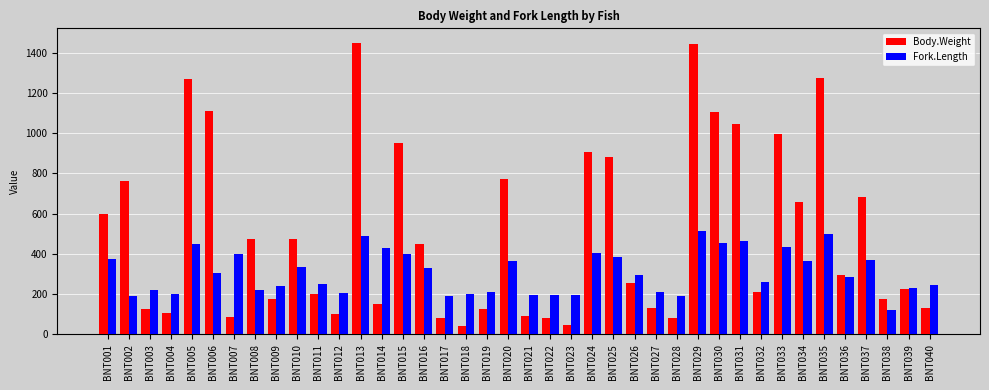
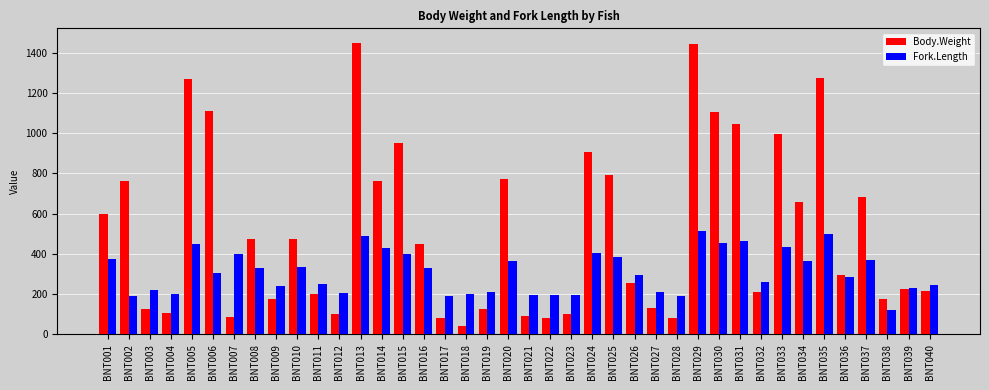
  {
    "Body.Weight": {
      "BNT001": 600,
      "BNT002": 760,
      "BNT003": 130,
      "BNT004": 110,
      "BNT005": 1270,
      "BNT006": 1110,
      "BNT007": 90,
      "BNT008": 470,
      "BNT009": 180,
      "BNT010": 470,
      "BNT011": 200,
      "BNT012": 100,
      "BNT013": 1450,
-     "BNT014": 150,
+     "BNT014": 760,
      "BNT015": 950,
      "BNT016": 450,
      "BNT017": 80,
      "BNT018": 40,
      "BNT019": 130,
      "BNT020": 770,
      "BNT021": 90,
      "BNT022": 80,
-     "BNT023": 50,
+     "BNT023": 100,
      "BNT024": 900,
-     "BNT025": 880,
+     "BNT025": 790,
      "BNT026": 260,
      "BNT027": 130,
      "BNT028": 80,
      "BNT029": 1450,
      "BNT030": 1100,
      "BNT031": 1050,
      "BNT032": 210,
      "BNT033": 1000,
      "BNT034": 660,
      "BNT035": 1270,
      "BNT036": 300,
      "BNT037": 690,
      "BNT038": 170,
      "BNT039": 220,
-     "BNT040": 130
+     "BNT040": 210
    },
    "Fork.Length": {
      "BNT001": 380,
      "BNT002": 190,
      "BNT003": 220,
      "BNT004": 200,
      "BNT005": 450,
      "BNT006": 310,
      "BNT007": 400,
-     "BNT008": 220,
+     "BNT008": 330,
      "BNT009": 240,
      "BNT010": 340,
      "BNT011": 250,
      "BNT012": 210,
      "BNT013": 490,
      "BNT014": 430,
      "BNT015": 400,
      "BNT016": 330,
      "BNT017": 190,
      "BNT018": 200,
      "BNT019": 210,
      "BNT020": 370,
      "BNT021": 200,
      "BNT022": 200,
      "BNT023": 190,
      "BNT024": 410,
      "BNT025": 390,
      "BNT026": 290,
      "BNT027": 210,
      "BNT028": 190,
      "BNT029": 510,
      "BNT030": 450,
      "BNT031": 470,
      "BNT032": 260,
      "BNT033": 440,
      "BNT034": 360,
      "BNT035": 500,
      "BNT036": 290,
      "BNT037": 370,
      "BNT038": 120,
      "BNT039": 230,
      "BNT040": 240
    }
  }
